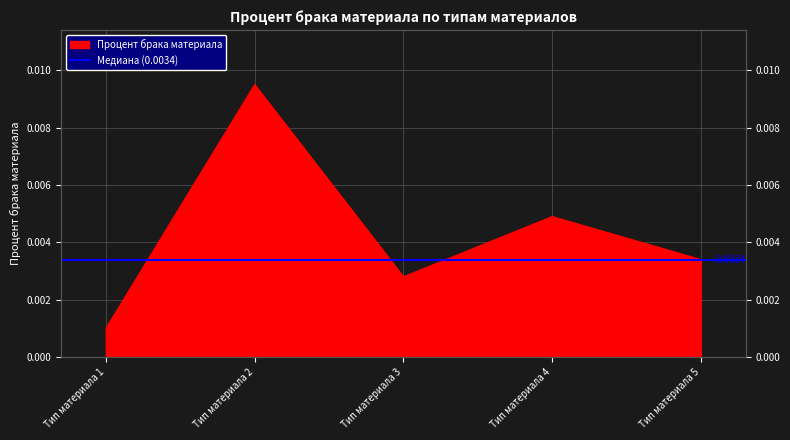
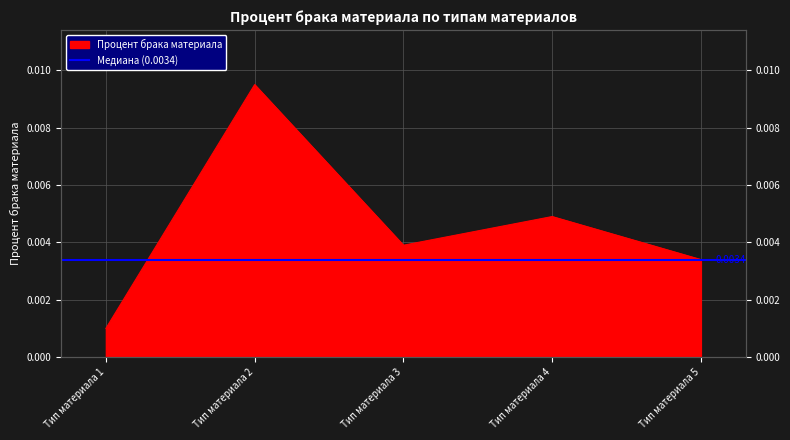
  {
    "Тип материала 1": 0.0010,
    "Тип материала 2": 0.0095,
-   "Тип материала 3": 0.0028,
+   "Тип материала 3": 0.0039,
    "Тип материала 4": 0.0049
  }
